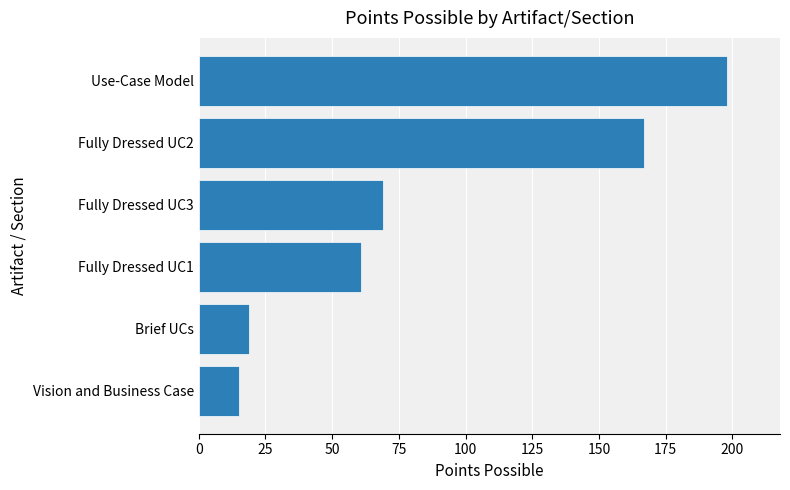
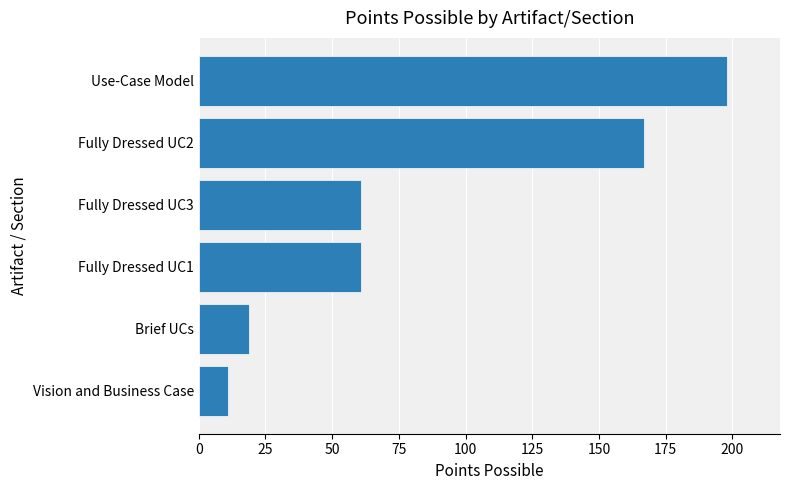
  {
    "Use-Case Model": 198,
    "Fully Dressed UC2": 167,
-   "Fully Dressed UC3": 69,
+   "Fully Dressed UC3": 61,
    "Fully Dressed UC1": 61,
    "Brief UCs": 19,
-   "Vision and Business Case": 15
+   "Vision and Business Case": 11
  }
